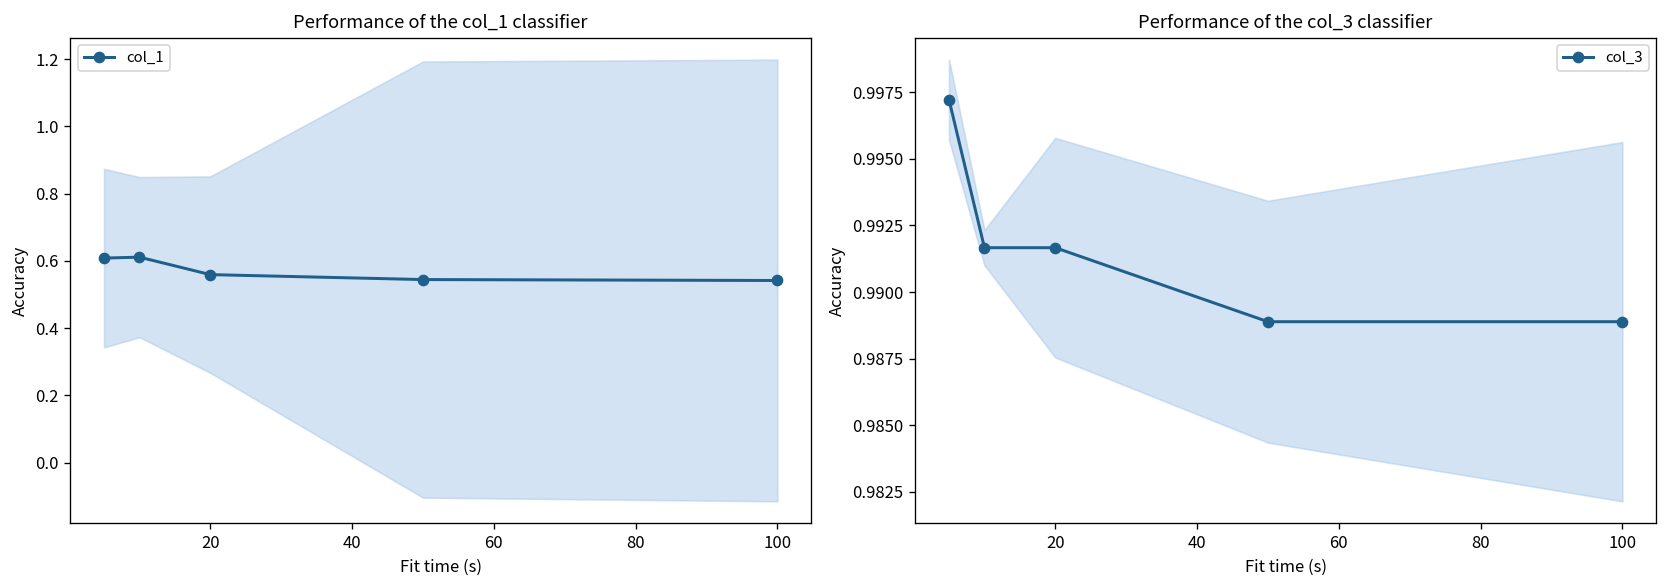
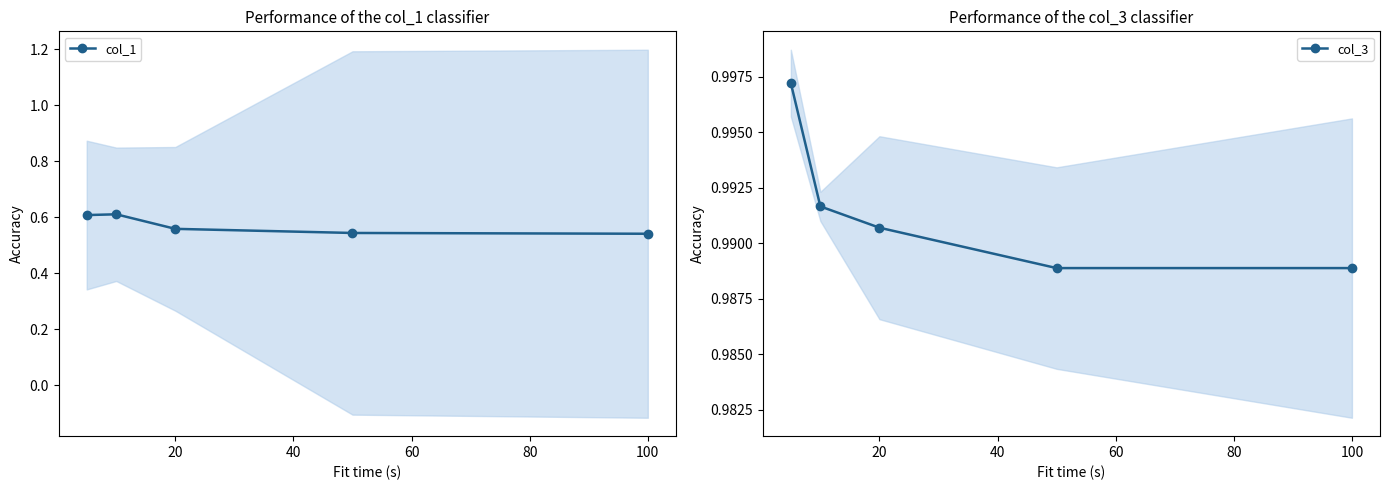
  {
    "Performance of the col_1 classifier": {
      "col_1": {
        "20": 0.56,
        "100": 0.54
      }
    },
    "Performance of the col_3 classifier": {
      "col_3": {
-       "20": 0.9917,
+       "20": 0.9907,
        "100": 0.9889
      }
    }
  }
